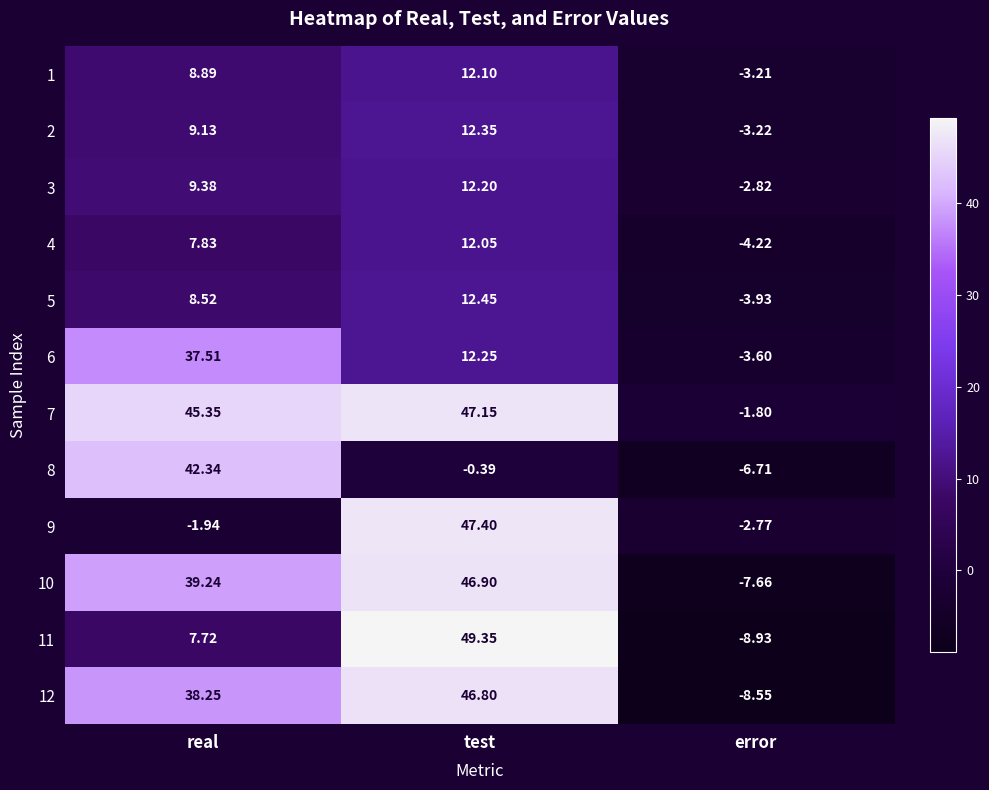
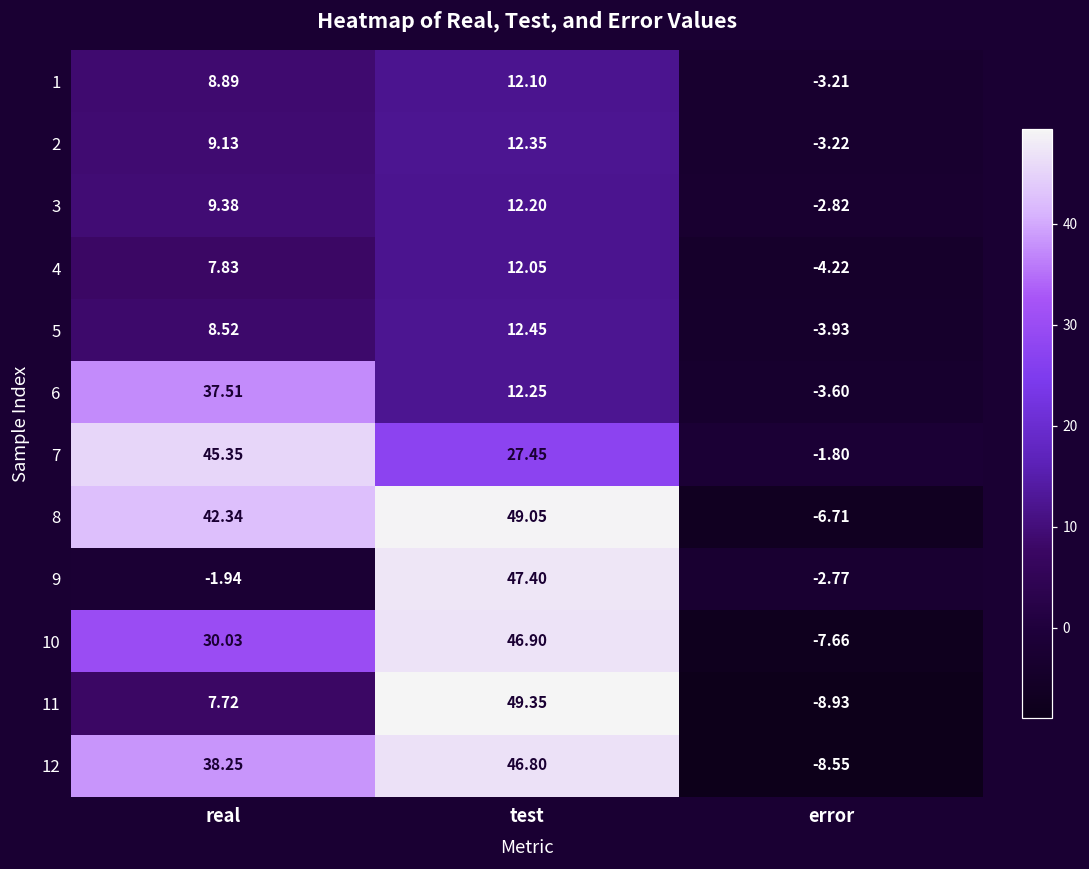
  {
    "1": {
      "real": 8.89,
      "test": 12.10,
      "error": -3.21
    },
    "2": {
      "real": 9.13,
      "test": 12.35,
      "error": -3.22
    },
    "3": {
      "real": 9.38,
      "test": 12.20,
      "error": -2.82
    },
    "4": {
      "real": 7.83,
      "test": 12.05,
      "error": -4.22
    },
    "5": {
      "real": 8.52,
      "test": 12.45,
      "error": -3.93
    },
    "6": {
      "real": 37.51,
      "test": 12.25,
      "error": -3.60
    },
    "7": {
      "real": 45.35,
-     "test": 47.15,
+     "test": 27.45,
      "error": -1.80
    },
    "8": {
      "real": 42.34,
-     "test": -0.39,
+     "test": 49.05,
      "error": -6.71
    },
    "9": {
      "real": -1.94,
      "test": 47.40,
      "error": -2.77
    },
    "10": {
-     "real": 39.24,
+     "real": 30.03,
      "test": 46.90,
      "error": -7.66
    },
    "11": {
      "real": 7.72,
      "test": 49.35,
      "error": -8.93
    },
    "12": {
      "real": 38.25,
      "test": 46.80,
      "error": -8.55
    }
  }
